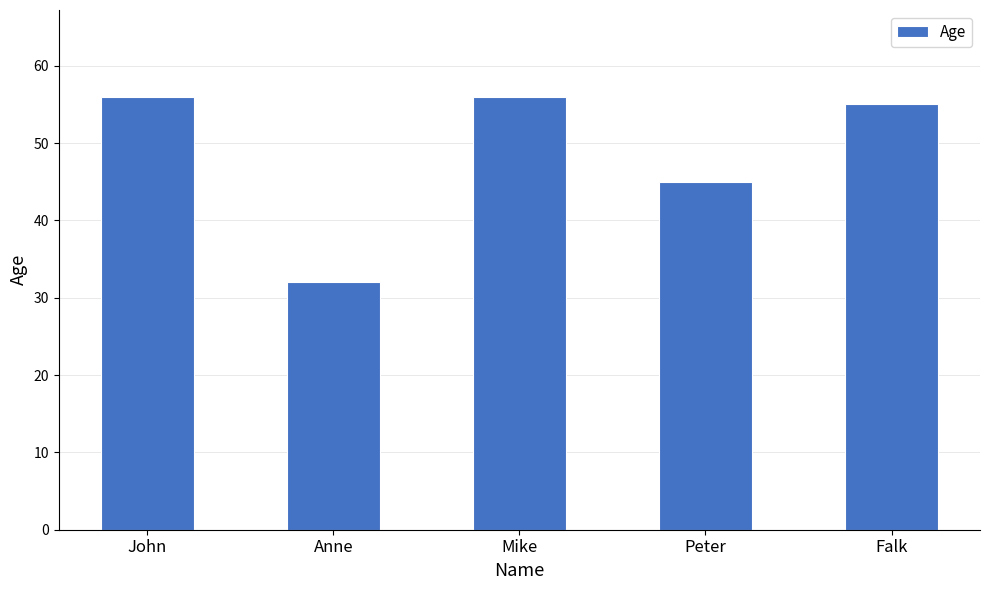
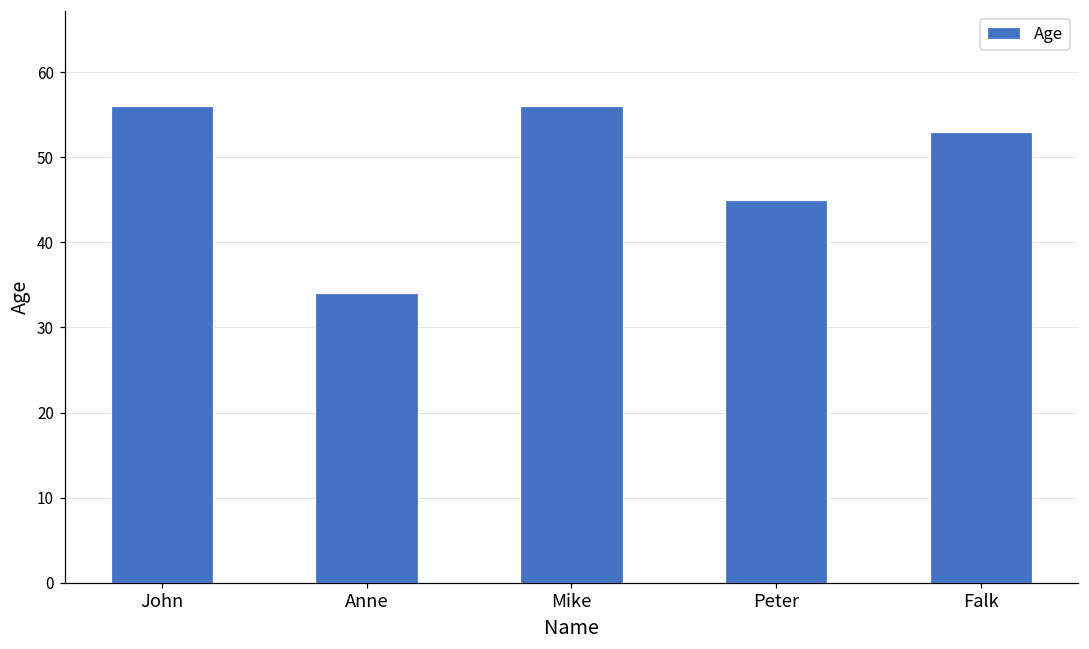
  {
    "John": 56,
-   "Anne": 32,
+   "Anne": 34,
    "Mike": 56,
    "Peter": 45,
-   "Falk": 55
+   "Falk": 53
  }
